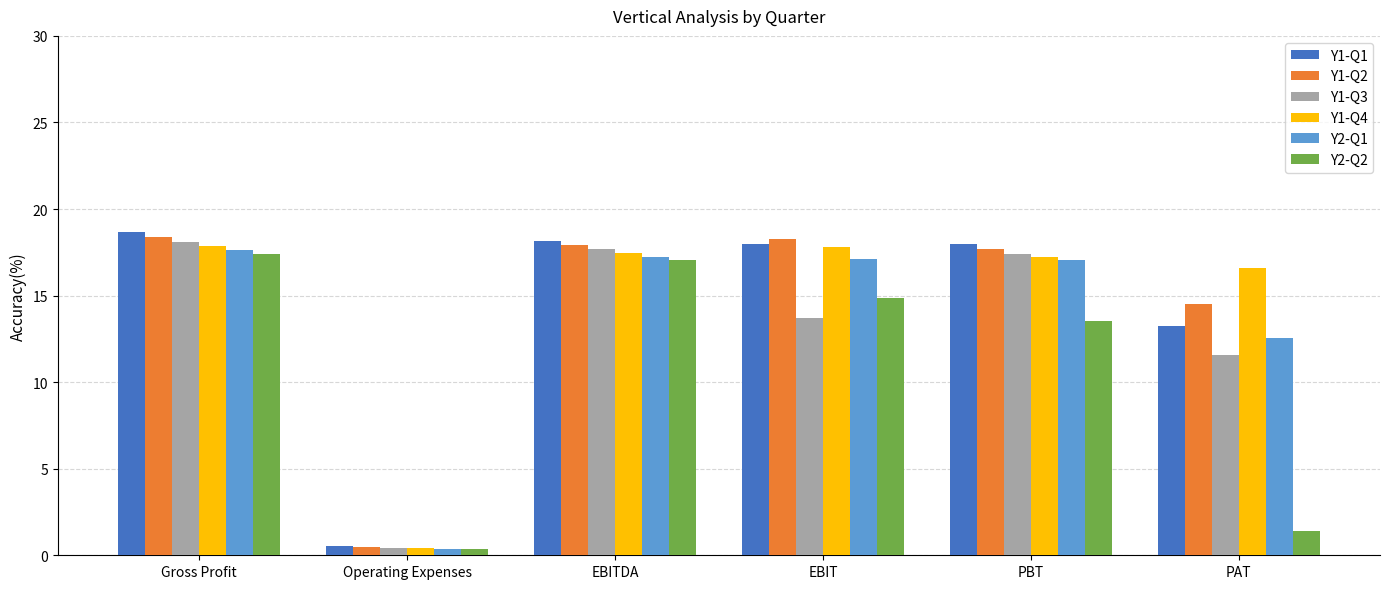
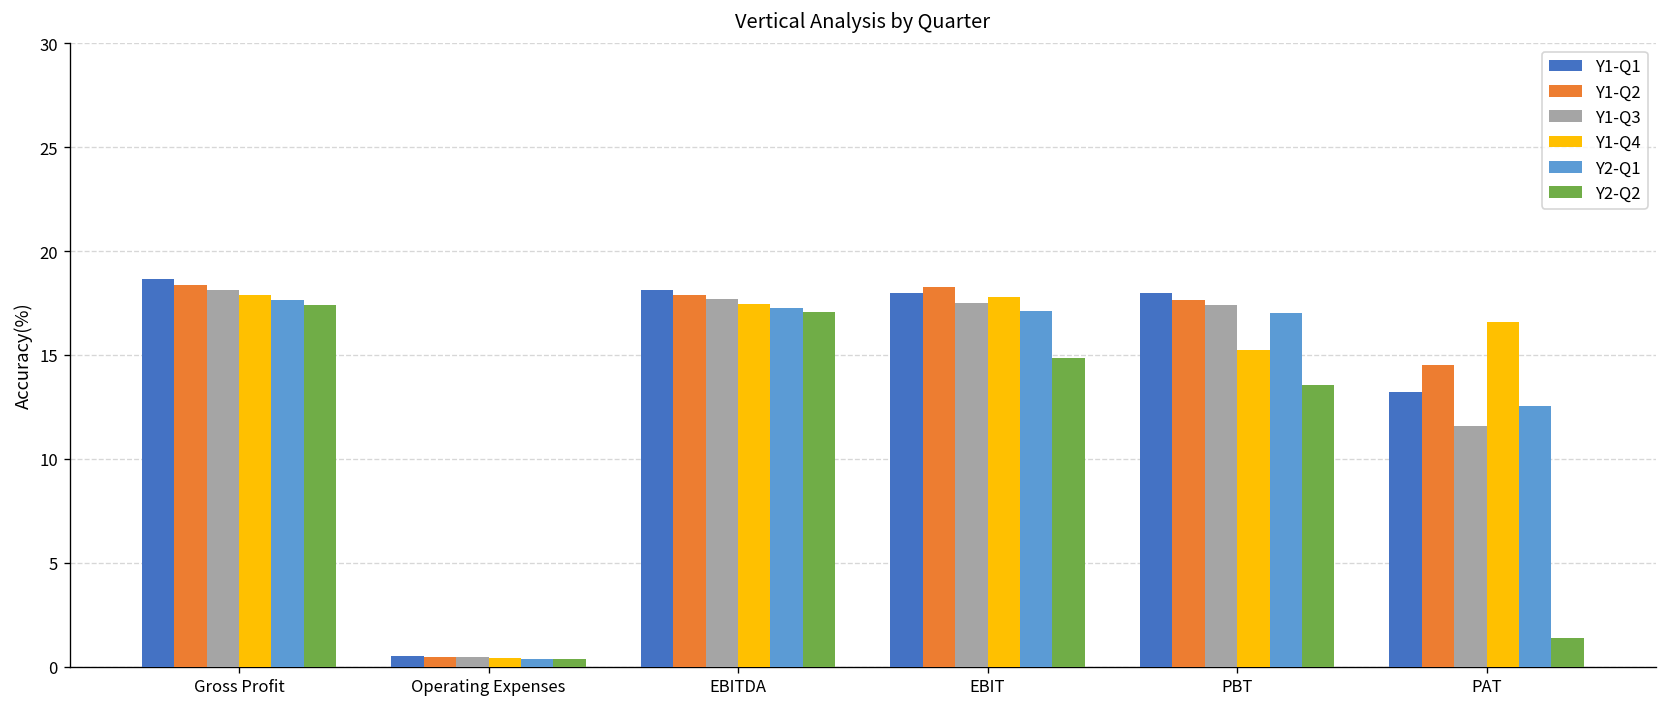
  {
    "Y1-Q2": {
      "Gross Profit": 18.4,
      "Operating Expenses": 0.5,
      "EBITDA": 17.9,
      "EBIT": 18.2,
      "PBT": 17.7,
      "PAT": 14.5
    },
    "Y1-Q3": {
      "Gross Profit": 18.1,
      "Operating Expenses": 0.4,
      "EBITDA": 17.7,
-     "EBIT": 13.7,
+     "EBIT": 17.5,
      "PBT": 17.4,
      "PAT": 11.6
    },
    "Y1-Q4": {
      "Gross Profit": 17.9,
      "Operating Expenses": 0.4,
      "EBITDA": 17.5,
      "EBIT": 17.8,
-     "PBT": 17.2,
+     "PBT": 15.3,
      "PAT": 16.6
    },
    "Y2-Q2": {
      "Gross Profit": 17.4,
      "Operating Expenses": 0.4,
      "EBITDA": 17.1,
      "EBIT": 14.8,
      "PBT": 13.6,
      "PAT": 1.4
    }
  }
